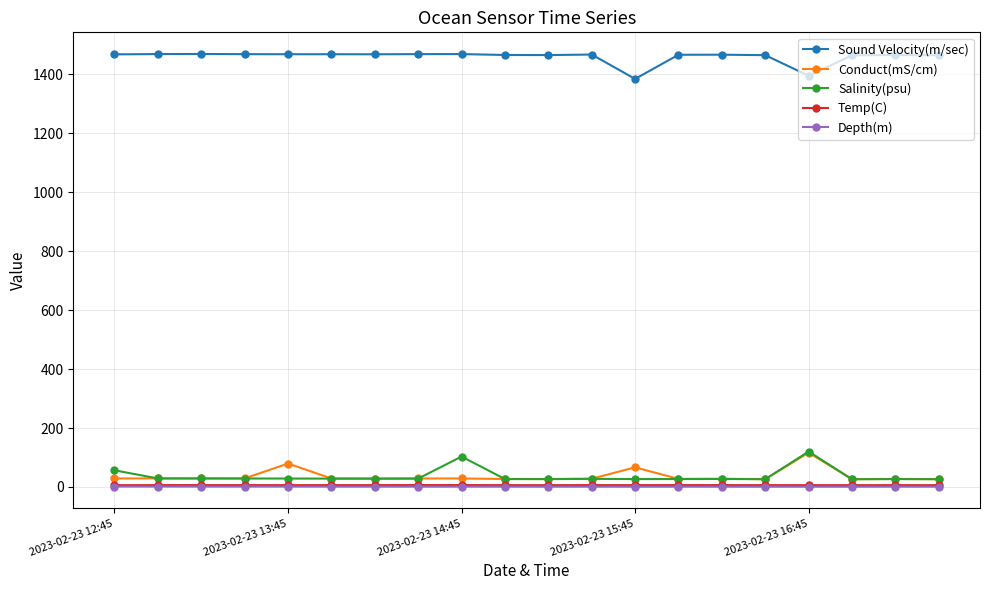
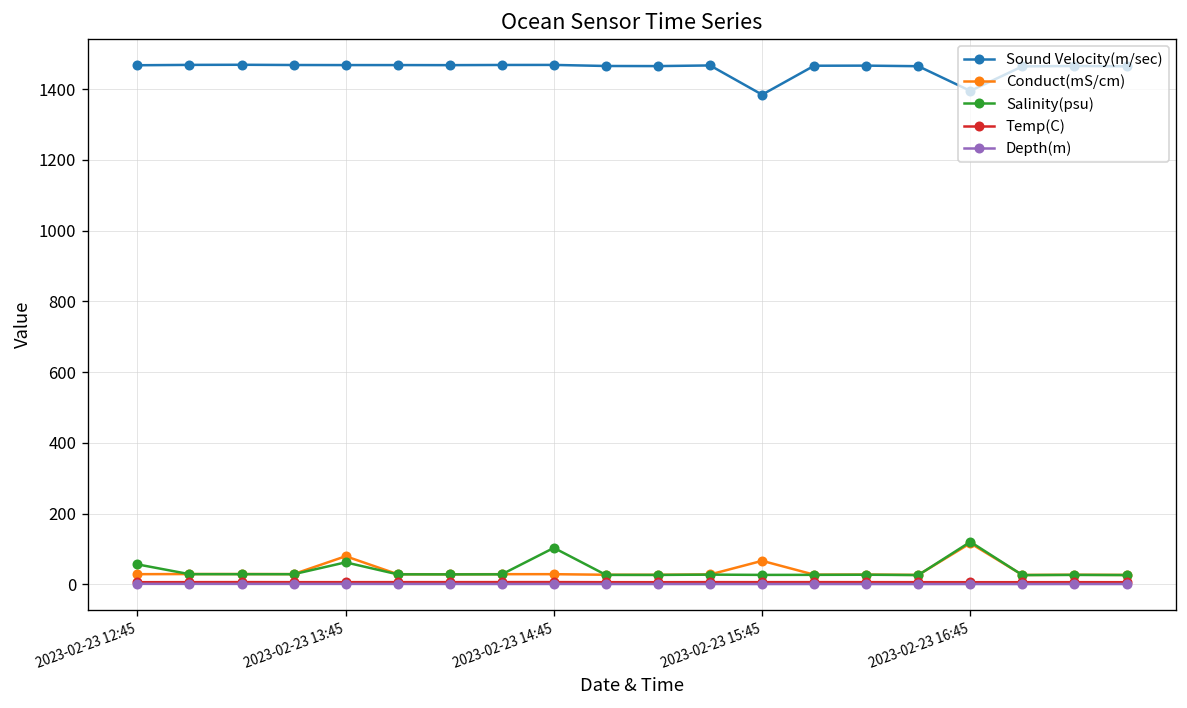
  {
    "Sound Velocity(m/sec)": {
      "2023-02-23 12:45": 1470,
      "2023-02-23 13:45": 1470,
      "2023-02-23 14:45": 1470,
      "2023-02-23 15:45": 1380
    },
    "Conduct(mS/cm)": {
      "2023-02-23 12:45": 30,
      "2023-02-23 13:45": 80,
      "2023-02-23 14:45": 30,
      "2023-02-23 15:45": 70
    },
    "Salinity(psu)": {
      "2023-02-23 12:45": 60,
-     "2023-02-23 13:45": 30,
+     "2023-02-23 13:45": 60,
      "2023-02-23 14:45": 100,
      "2023-02-23 15:45": 30
    }
  }
